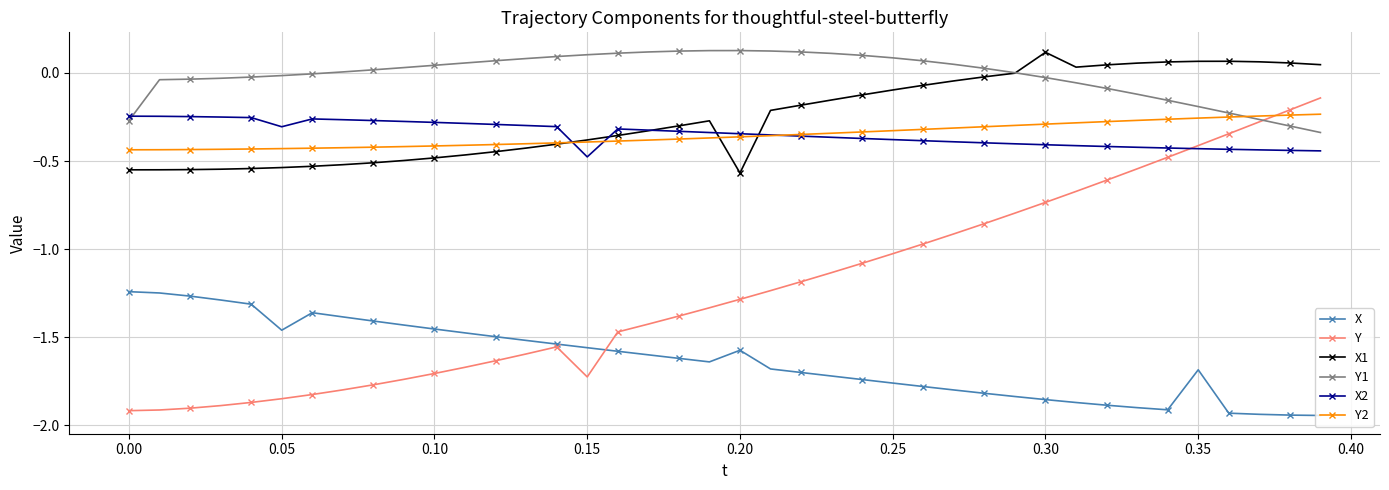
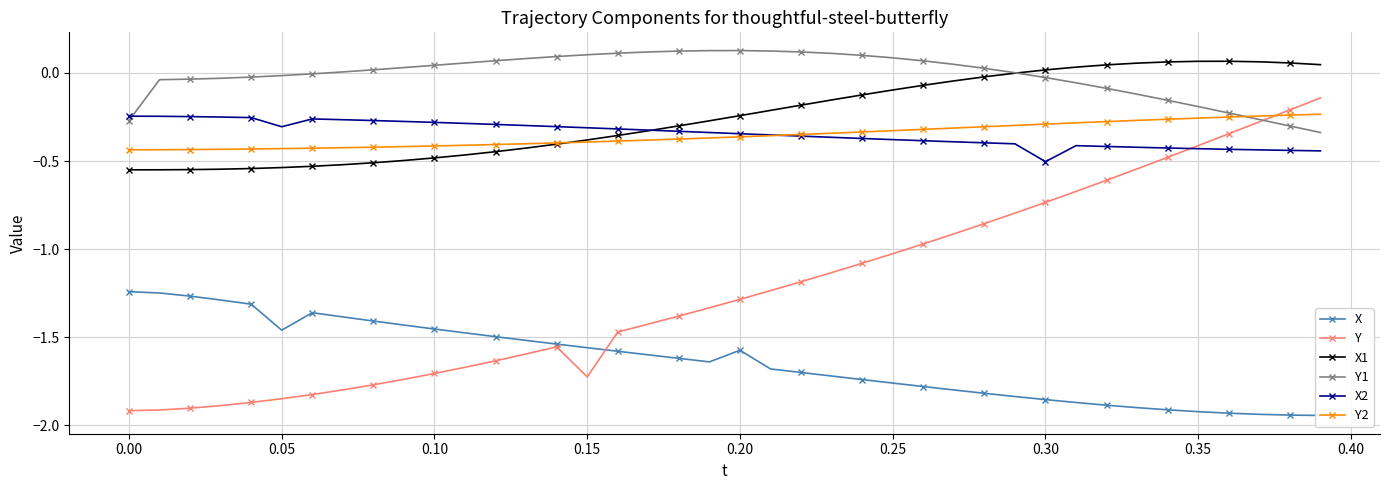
  {
    "X": {
      "0.00": -1.24,
      "0.05": -1.46,
      "0.10": -1.45,
      "0.15": -1.56,
      "0.20": -1.57,
      "0.25": -1.76,
      "0.30": -1.85,
-     "0.35": -1.68
+     "0.35": -1.92
    },
    "Y": {
      "0.00": -1.92,
      "0.05": -1.85,
      "0.10": -1.70,
      "0.15": -1.72,
      "0.20": -1.28,
      "0.25": -1.03,
      "0.30": -0.73,
      "0.35": -0.41
    },
    "X1": {
      "0.00": -0.55,
      "0.05": -0.54,
      "0.10": -0.48,
-     "0.20": -0.57,
+     "0.20": -0.24,
      "0.25": -0.10,
-     "0.30": 0.12,
+     "0.30": 0.02,
      "0.35": 0.07
    },
    "Y1": {
      "0.00": -0.27,
      "0.05": -0.01,
      "0.10": 0.04,
      "0.15": 0.10,
      "0.20": 0.13,
      "0.25": 0.09,
      "0.30": -0.03,
      "0.35": -0.19
    },
    "X2": {
      "0.00": -0.25,
      "0.05": -0.31,
      "0.10": -0.28,
-     "0.15": -0.48,
+     "0.15": -0.31,
      "0.20": -0.34,
      "0.25": -0.38,
-     "0.30": -0.41,
+     "0.30": -0.50,
      "0.35": -0.43
    },
    "Y2": {
      "0.00": -0.44,
      "0.05": -0.43,
      "0.10": -0.41,
      "0.20": -0.36,
      "0.25": -0.33,
      "0.30": -0.29,
      "0.35": -0.26
    }
  }
